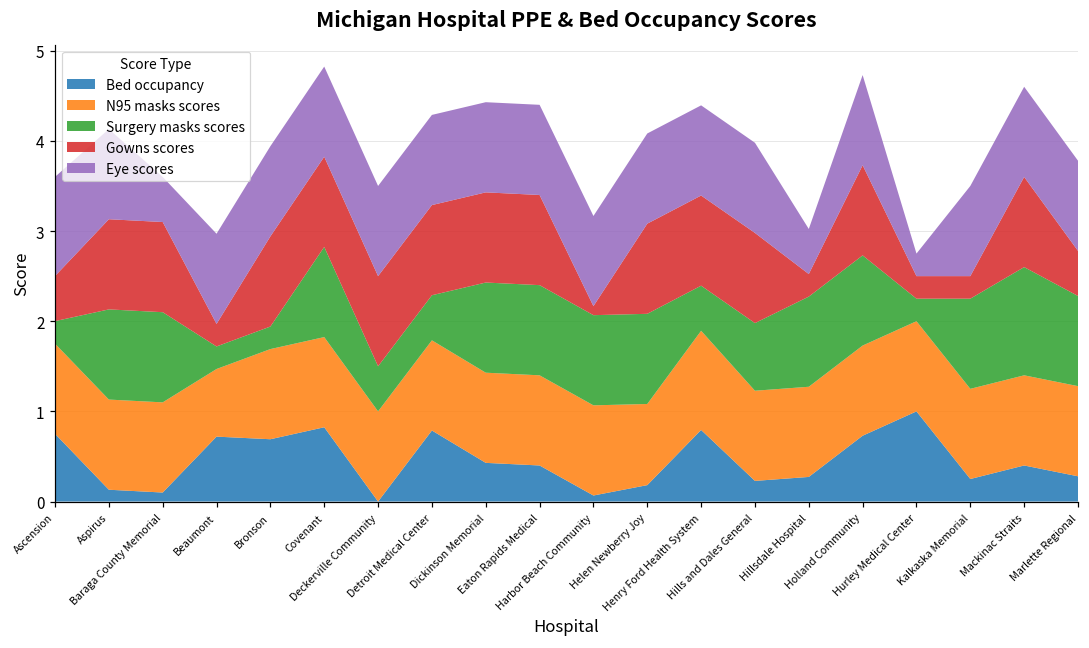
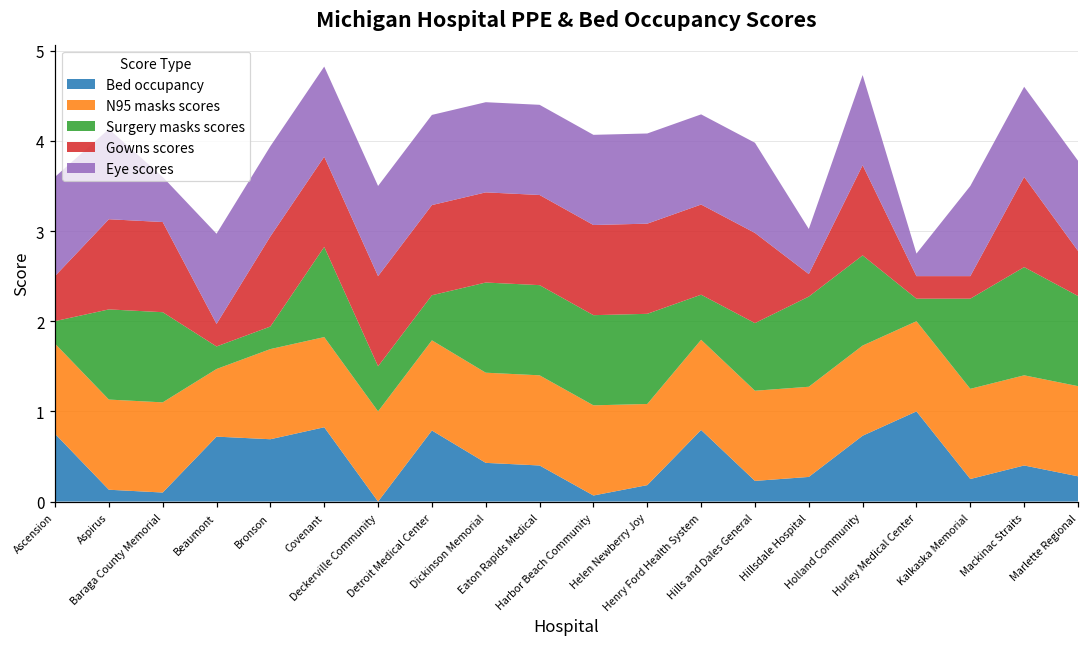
  {
    "Bed occupancy": {
      "Ascension": 0.8,
      "Aspirus": 0.1,
      "Baraga County Memorial": 0.1,
      "Beaumont": 0.7,
      "Bronson": 0.7,
      "Covenant": 0.8,
      "Deckerville Community": 0.0,
      "Detroit Medical Center": 0.8,
      "Dickinson Memorial": 0.4,
      "Eaton Rapids Medical": 0.4,
      "Harbor Beach Community": 0.1,
      "Helen Newberry Joy": 0.2,
      "Henry Ford Health System": 0.8,
      "Hills and Dales General": 0.2,
      "Hillsdale Hospital": 0.3,
      "Holland Community": 0.7,
      "Hurley Medical Center": 1.0,
      "Kalkaska Memorial": 0.3,
      "Mackinac Straits": 0.4,
      "Marlette Regional": 0.3
    },
    "N95 masks scores": {
      "Ascension": 1.0,
      "Aspirus": 1.0,
      "Baraga County Memorial": 1.0,
      "Beaumont": 0.8,
      "Bronson": 1.0,
      "Covenant": 1.0,
      "Deckerville Community": 1.0,
      "Detroit Medical Center": 1.0,
      "Dickinson Memorial": 1.0,
      "Eaton Rapids Medical": 1.0,
      "Harbor Beach Community": 1.0,
      "Helen Newberry Joy": 0.9,
-     "Henry Ford Health System": 1.1,
+     "Henry Ford Health System": 1.0,
      "Hills and Dales General": 1.0,
      "Hillsdale Hospital": 1.0,
      "Holland Community": 1.0,
      "Hurley Medical Center": 1.0,
      "Kalkaska Memorial": 1.0,
      "Mackinac Straits": 1.0,
      "Marlette Regional": 1.0
    },
    "Surgery masks scores": {
      "Ascension": 0.3,
      "Aspirus": 1.0,
      "Baraga County Memorial": 1.0,
      "Beaumont": 0.3,
      "Bronson": 0.3,
      "Covenant": 1.0,
      "Deckerville Community": 0.5,
      "Detroit Medical Center": 0.5,
      "Dickinson Memorial": 1.0,
      "Eaton Rapids Medical": 1.0,
      "Harbor Beach Community": 1.0,
      "Helen Newberry Joy": 1.0,
      "Henry Ford Health System": 0.5,
      "Hills and Dales General": 0.8,
      "Hillsdale Hospital": 1.0,
      "Holland Community": 1.0,
      "Hurley Medical Center": 0.3,
      "Kalkaska Memorial": 1.0,
      "Mackinac Straits": 1.2,
      "Marlette Regional": 1.0
    },
    "Gowns scores": {
      "Ascension": 0.5,
      "Aspirus": 1.0,
      "Baraga County Memorial": 1.0,
      "Beaumont": 0.3,
      "Bronson": 1.0,
      "Covenant": 1.0,
      "Deckerville Community": 1.0,
      "Detroit Medical Center": 1.0,
      "Dickinson Memorial": 1.0,
      "Eaton Rapids Medical": 1.0,
-     "Harbor Beach Community": 0.1,
+     "Harbor Beach Community": 1.0,
      "Helen Newberry Joy": 1.0,
      "Henry Ford Health System": 1.0,
      "Hills and Dales General": 1.0,
      "Hillsdale Hospital": 0.3,
      "Holland Community": 1.0,
      "Hurley Medical Center": 0.3,
      "Kalkaska Memorial": 0.3,
      "Mackinac Straits": 1.0,
      "Marlette Regional": 0.5
    },
    "Eye scores": {
      "Ascension": 1.1,
      "Beaumont": 1.0,
      "Bronson": 1.0,
      "Covenant": 1.0,
      "Deckerville Community": 1.0,
      "Detroit Medical Center": 1.0,
      "Dickinson Memorial": 1.0,
      "Eaton Rapids Medical": 1.0,
      "Harbor Beach Community": 1.0,
      "Helen Newberry Joy": 1.0,
      "Henry Ford Health System": 1.0,
      "Hills and Dales General": 1.0,
      "Hillsdale Hospital": 0.5,
      "Holland Community": 1.0,
      "Hurley Medical Center": 0.3,
      "Kalkaska Memorial": 1.0,
      "Mackinac Straits": 1.0,
      "Marlette Regional": 1.0
    }
  }
